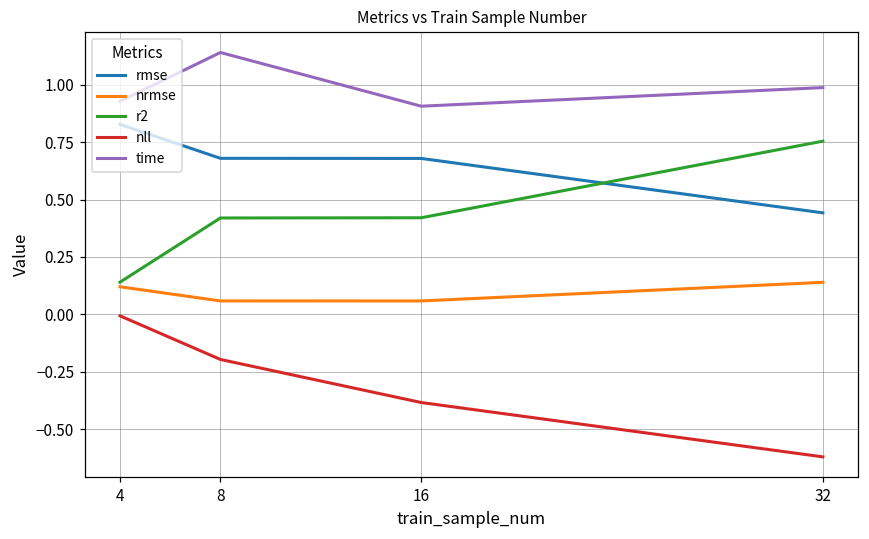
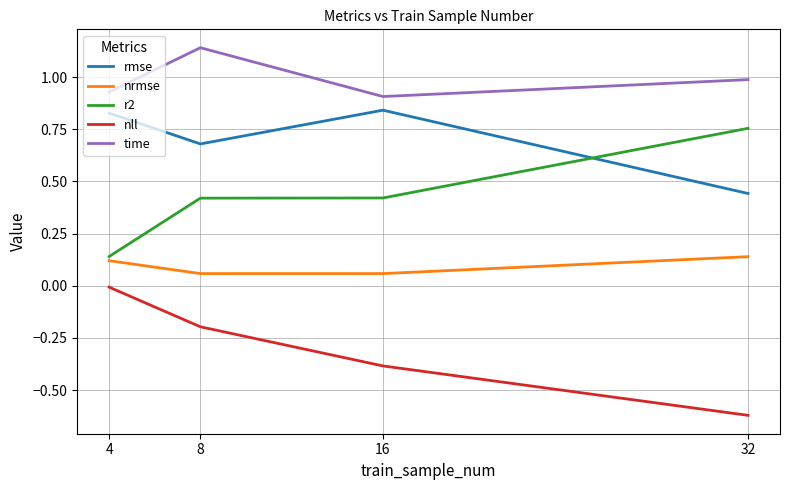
  {
    "rmse": {
      "8": 0.68,
-     "16": 0.68,
+     "16": 0.84,
      "32": 0.44
    },
    "nrmse": {
      "4": 0.12,
      "8": 0.06,
      "16": 0.06,
      "32": 0.14
    },
    "r2": {
      "4": 0.14,
      "8": 0.42,
      "16": 0.42,
      "32": 0.75
    },
    "nll": {
      "4": -0.01,
      "8": -0.20,
      "16": -0.38,
      "32": -0.62
    },
    "time": {
      "8": 1.14,
      "16": 0.91,
      "32": 0.99
    }
  }
